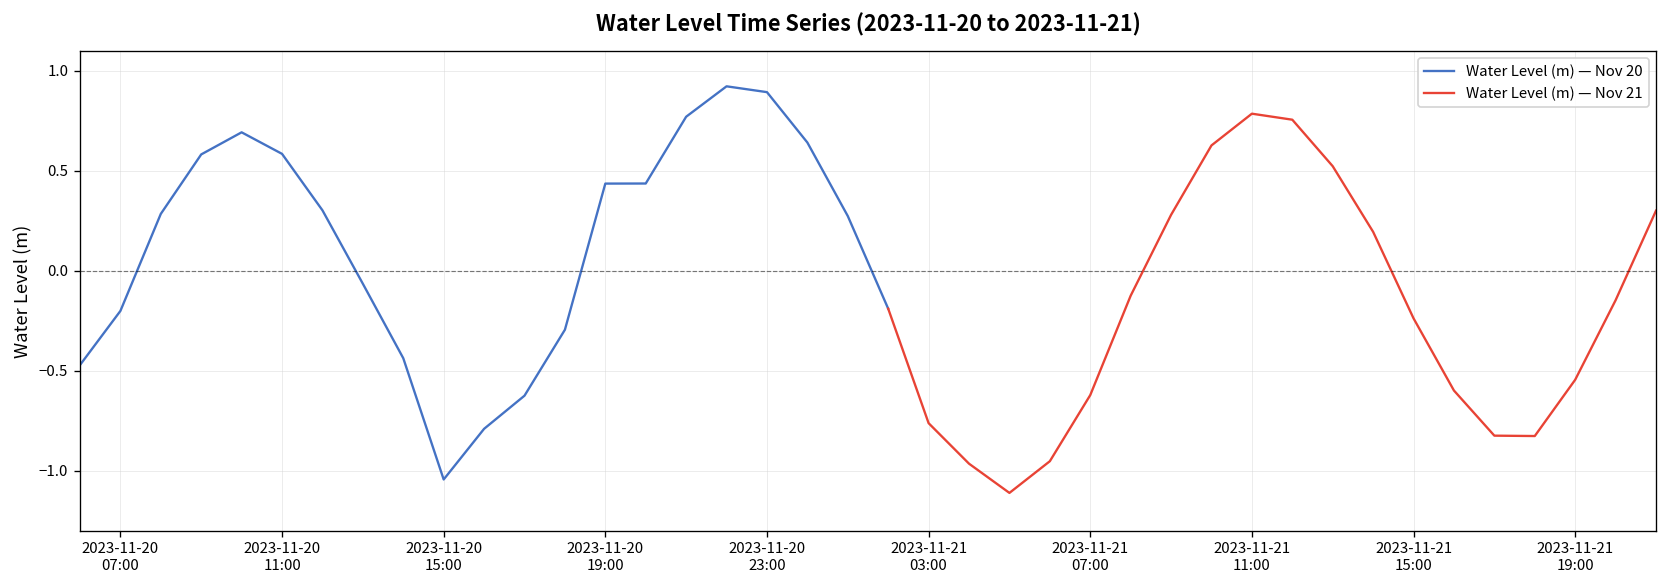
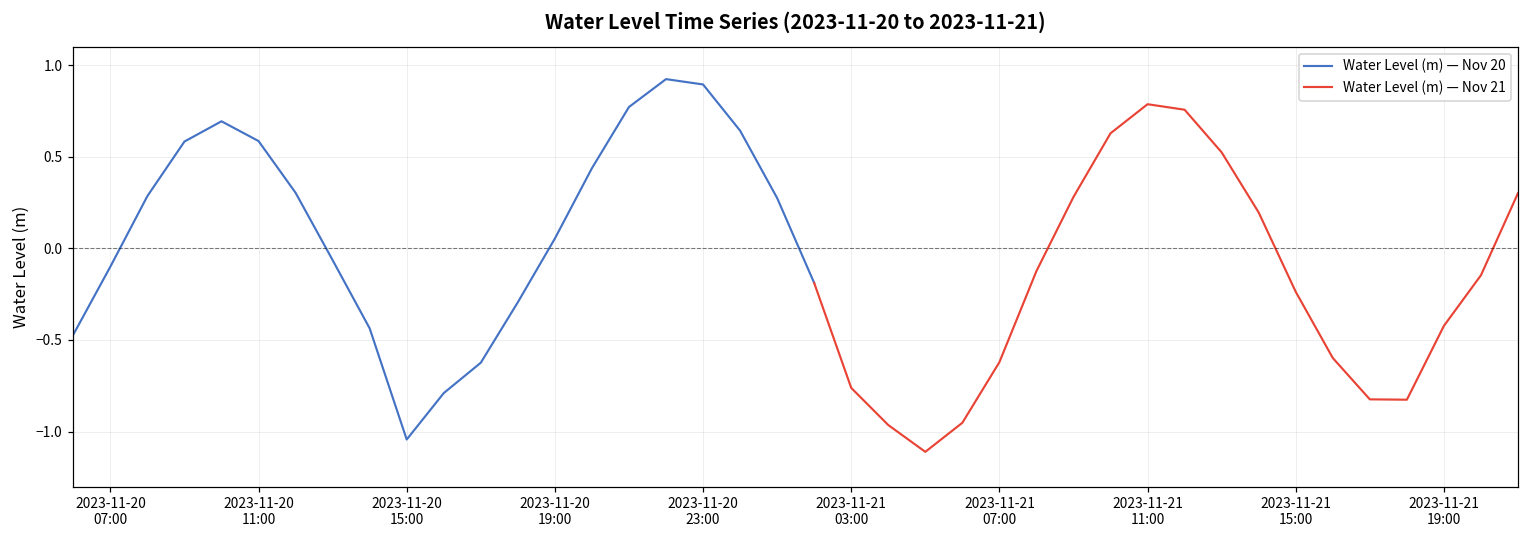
  {
    "Water Level (m) — Nov 20": {
-     "2023-11-20 07:00": -0.20,
+     "2023-11-20 07:00": -0.10,
      "2023-11-20 11:00": 0.59,
      "2023-11-20 15:00": -1.04,
-     "2023-11-20 19:00": 0.44,
+     "2023-11-20 19:00": 0.05,
      "2023-11-20 23:00": 0.89
    },
    "Water Level (m) — Nov 21": {
      "2023-11-21 03:00": -0.76,
      "2023-11-21 07:00": -0.62,
      "2023-11-21 11:00": 0.79,
      "2023-11-21 15:00": -0.24,
-     "2023-11-21 19:00": -0.54
+     "2023-11-21 19:00": -0.42
    }
  }
